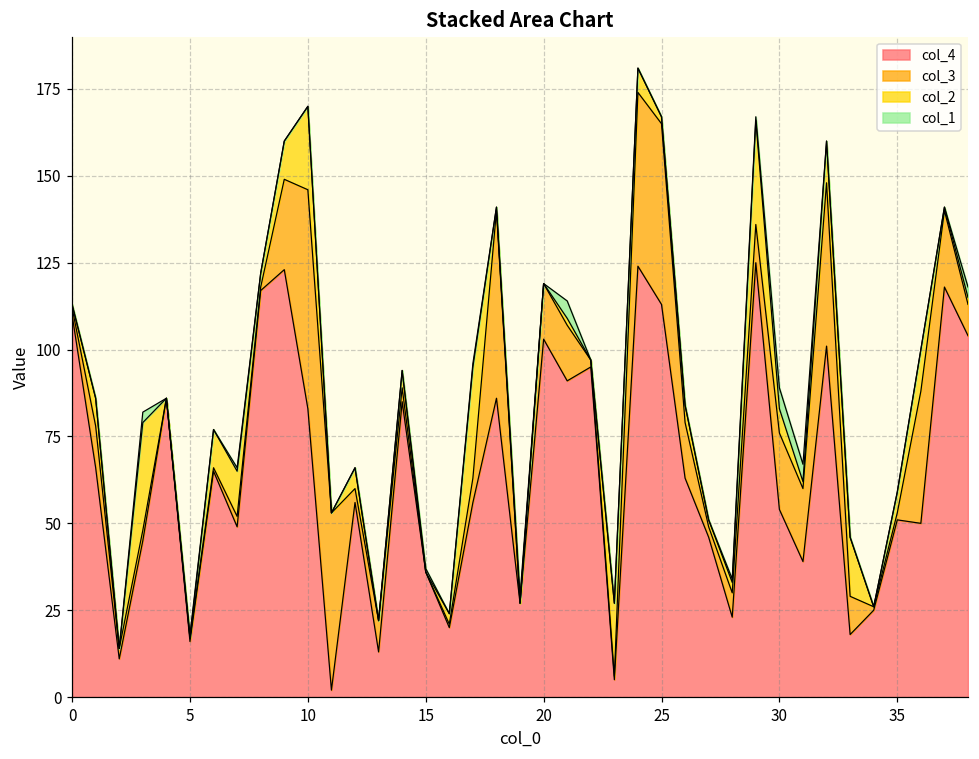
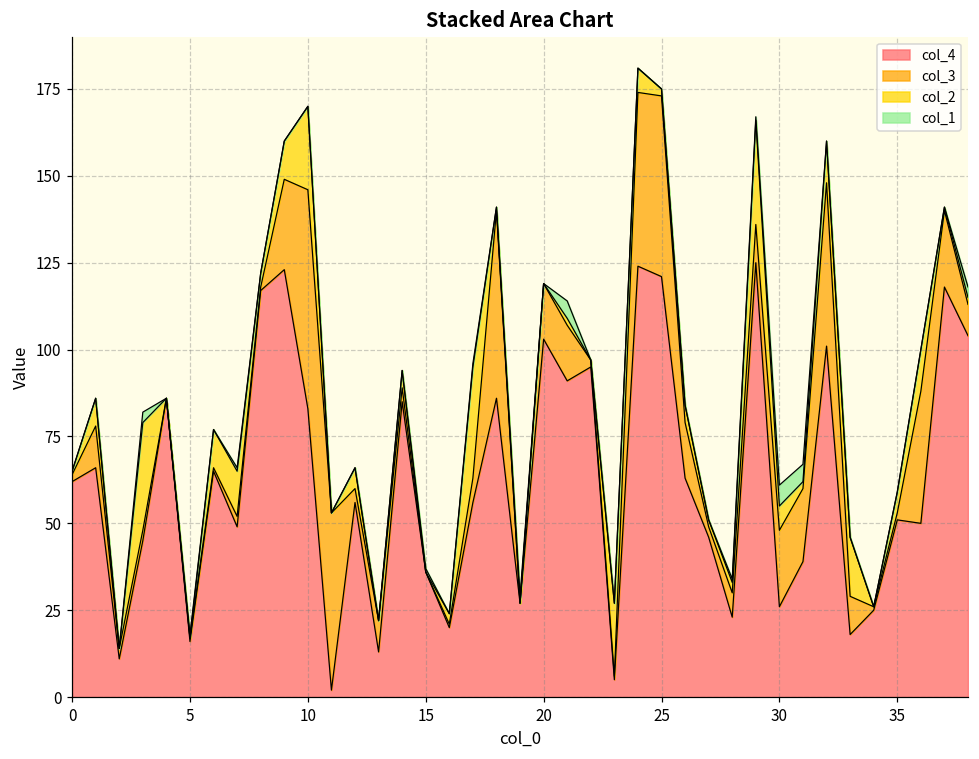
  {
    "col_4": {
-     "0": 110,
+     "0": 62,
      "5": 16,
      "10": 83,
      "20": 103,
-     "25": 113,
-     "30": 54,
+     "25": 121,
+     "30": 26,
      "35": 51
    },
    "col_1": {
      "5": 1,
      "15": 1,
      "30": 6
    }
  }
